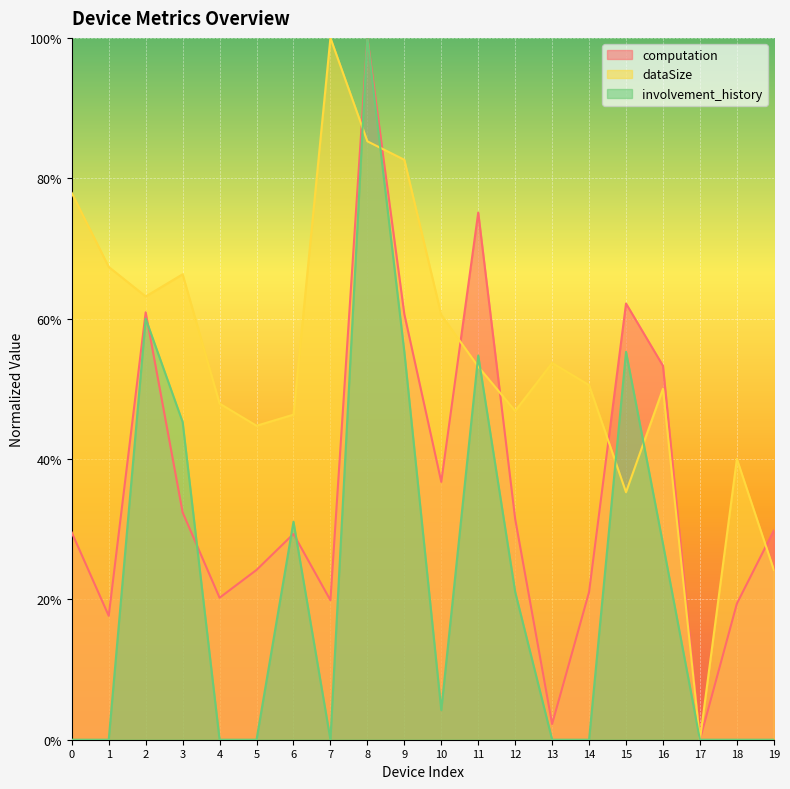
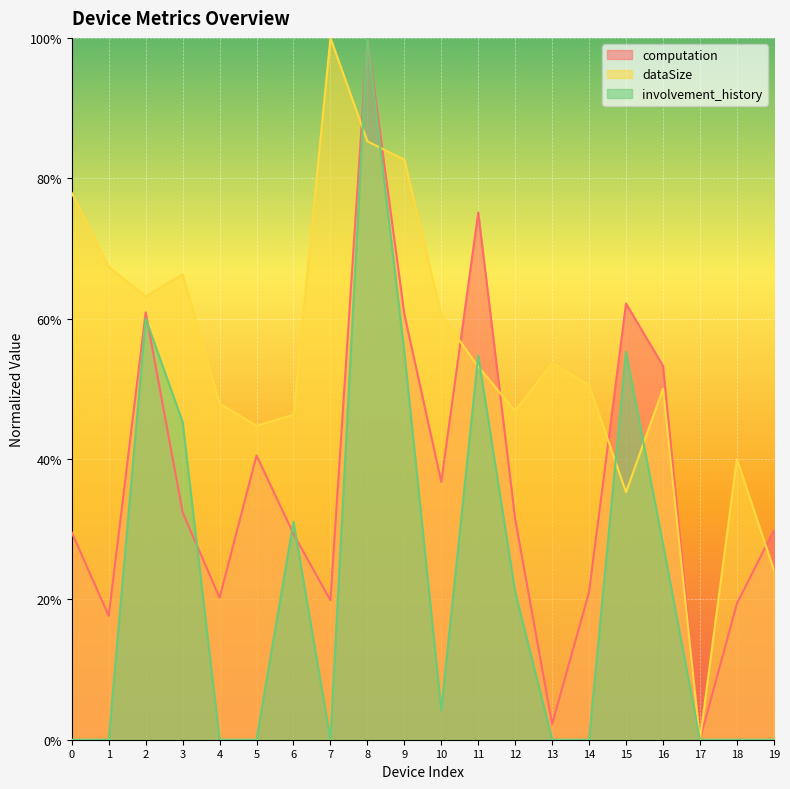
  {
    "computation": {
      "0": "30%",
      "1": "18%",
      "2": "61%",
      "3": "32%",
      "4": "20%",
-     "5": "24%",
+     "5": "41%",
      "6": "29%",
      "7": "20%",
      "9": "61%",
      "10": "37%",
      "11": "75%",
      "12": "31%",
      "13": "2%",
      "14": "21%",
      "15": "62%",
      "16": "53%",
      "18": "19%",
      "19": "30%"
    },
    "dataSize": {
      "0": "78%",
      "1": "67%",
      "2": "63%",
      "3": "66%",
      "4": "48%",
      "5": "45%",
      "6": "46%",
      "7": "100%",
      "8": "85%",
      "9": "83%",
      "10": "61%",
      "11": "53%",
      "12": "47%",
      "13": "54%",
      "14": "51%",
      "15": "35%",
      "16": "50%",
      "18": "40%",
      "19": "24%"
    },
    "involvement_history": {
      "0": "0%",
      "1": "0%",
      "2": "60%",
      "3": "45%",
      "4": "0%",
      "5": "0%",
      "6": "31%",
      "7": "0%",
      "9": "55%",
      "10": "4%",
      "11": "55%",
      "12": "21%",
      "13": "0%",
      "14": "0%",
      "15": "55%",
      "16": "28%",
      "18": "0%",
      "19": "0%"
    }
  }
